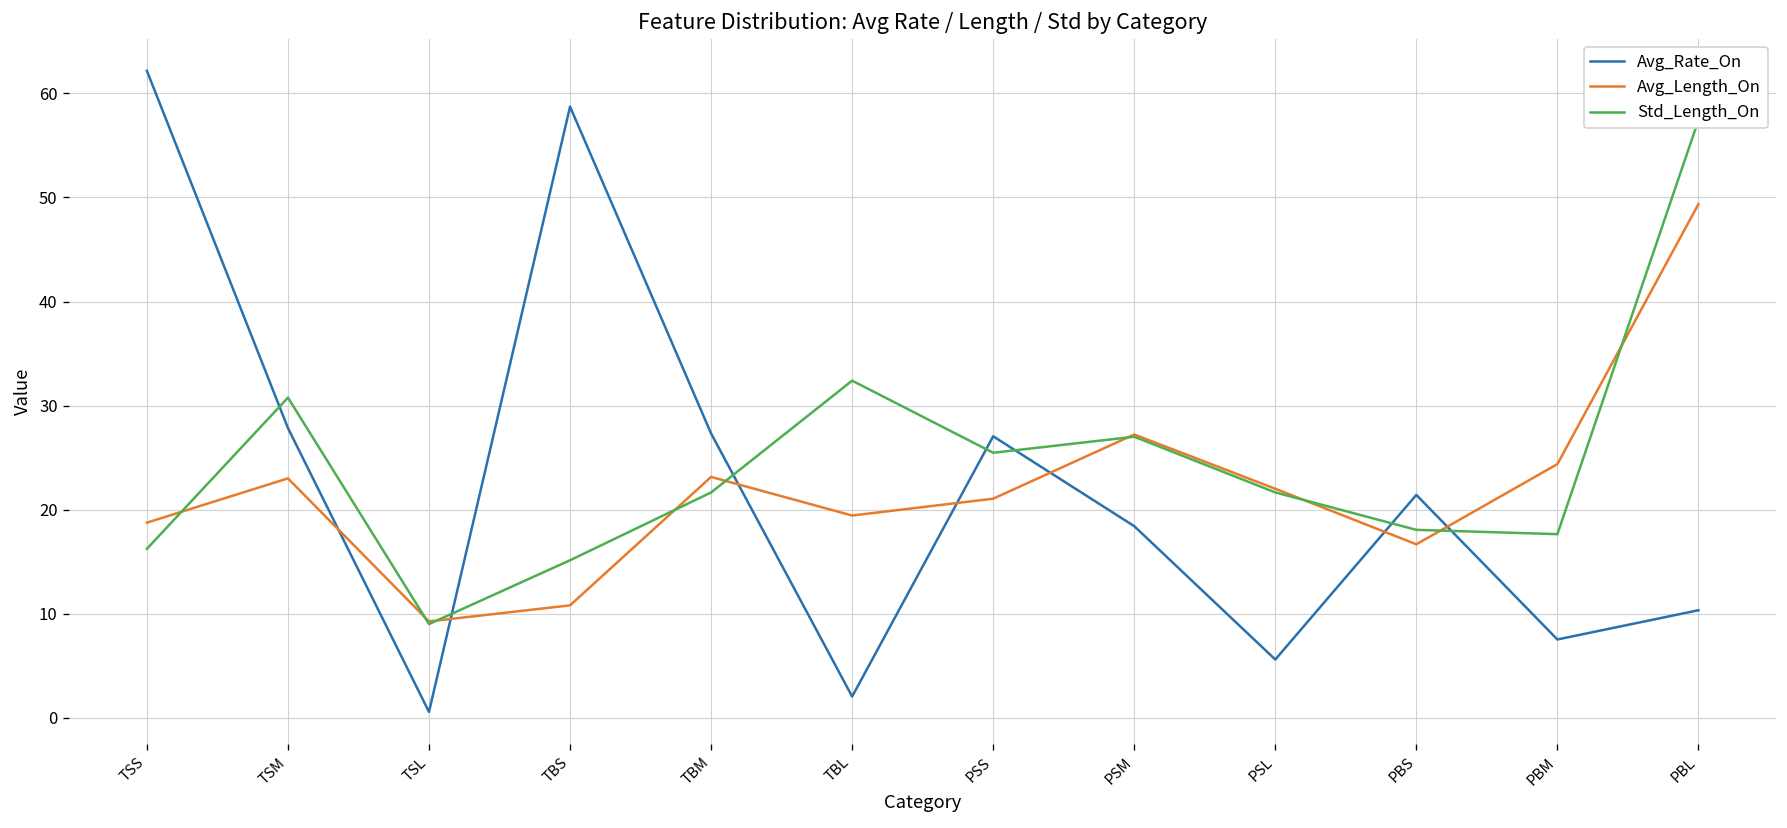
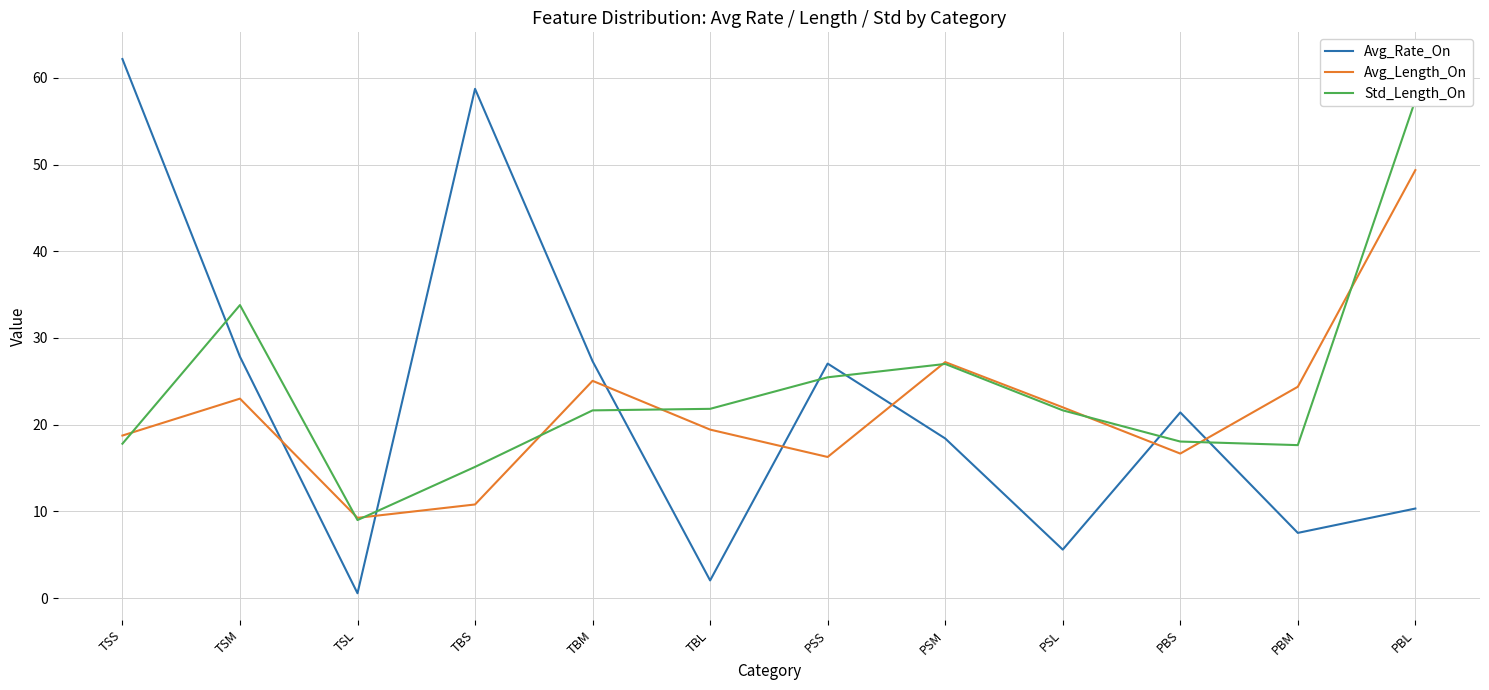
  {
    "Avg_Rate_On": {
      "TSS": 62,
      "TSM": 28,
      "TSL": 1,
      "TBS": 59,
      "TBM": 27,
      "TBL": 2,
      "PSS": 27,
      "PSM": 18,
      "PSL": 6,
      "PBS": 21,
      "PBM": 8,
      "PBL": 10
    },
    "Avg_Length_On": {
      "TSS": 19,
      "TSM": 23,
      "TBS": 11,
-     "TBM": 23,
+     "TBM": 25,
      "TBL": 19,
-     "PSS": 21,
+     "PSS": 16,
      "PSL": 22,
      "PBS": 17,
      "PBM": 24,
      "PBL": 49
    },
    "Std_Length_On": {
-     "TSS": 16,
-     "TSM": 31,
+     "TSS": 18,
+     "TSM": 34,
      "TBS": 15,
      "TBM": 22,
-     "TBL": 32,
+     "TBL": 22,
      "PSS": 25,
      "PSL": 22,
      "PBS": 18,
      "PBM": 18
    }
  }
